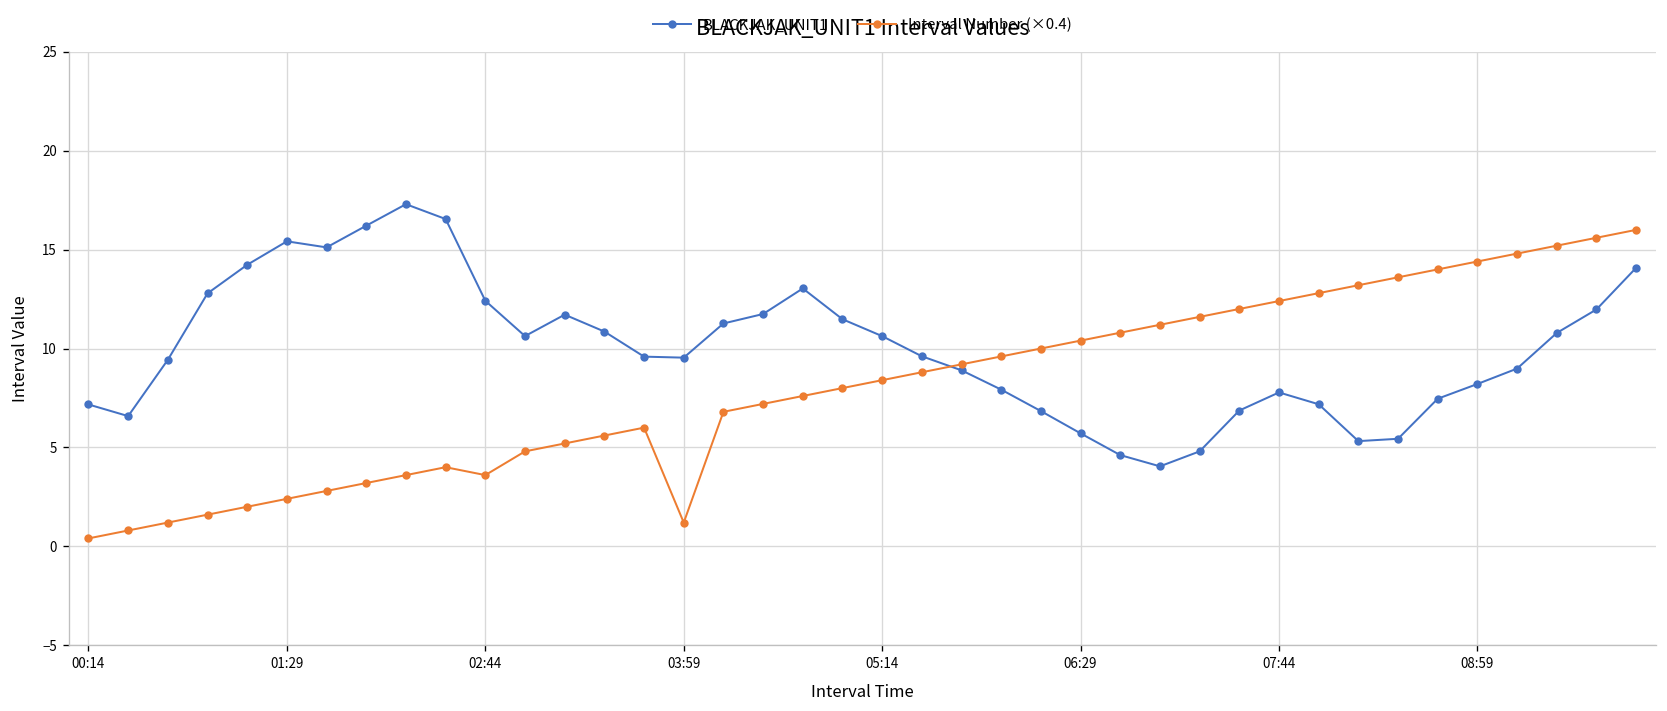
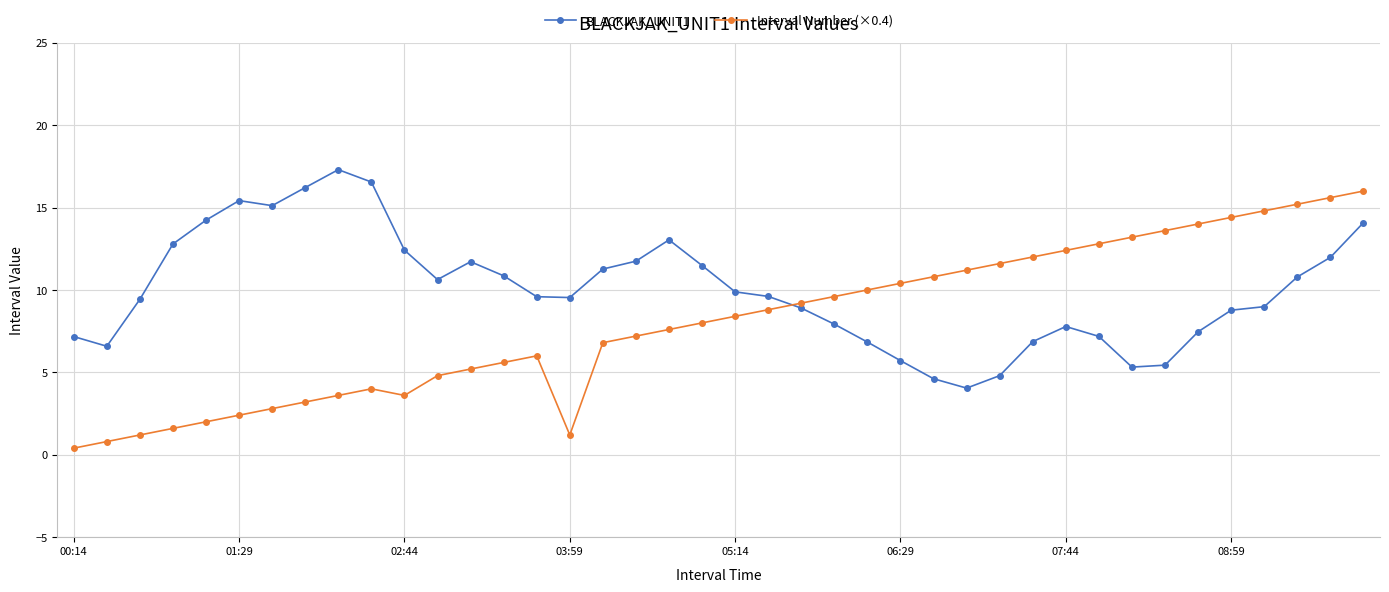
  {
    "BLACKJAK_UNIT1": {
      "00:14": 7.2,
      "01:29": 15.4,
      "02:44": 12.4,
      "03:59": 9.5,
-     "05:14": 10.6,
+     "05:14": 9.9,
      "06:29": 5.7,
      "07:44": 7.8,
-     "08:59": 8.2
+     "08:59": 8.8
    },
    "Interval Number (×0.4)": {
      "00:14": 0.4,
      "01:29": 2.4,
      "02:44": 3.6,
      "03:59": 1.2,
      "05:14": 8.4,
      "06:29": 10.4,
      "07:44": 12.4,
      "08:59": 14.4
    }
  }
